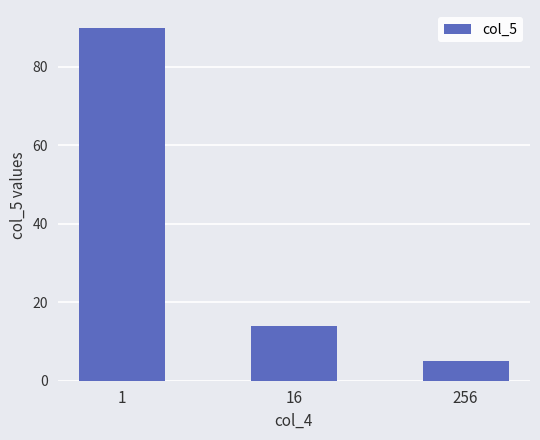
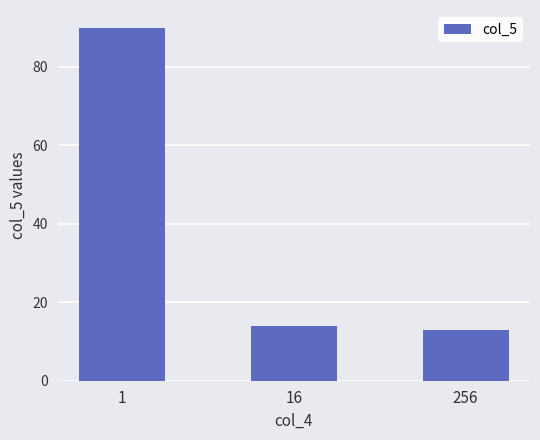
  {
    "1": 90,
    "16": 14,
-   "256": 5
+   "256": 13
  }
